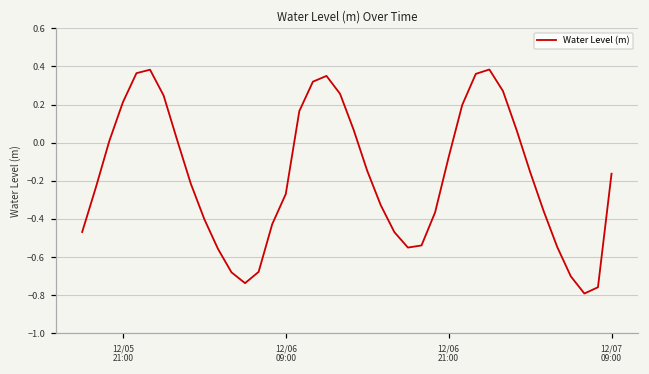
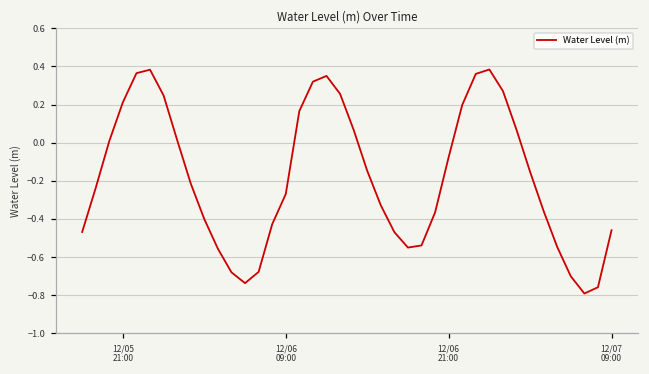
  {
    "12/05 21:00": 0.21,
    "12/06 09:00": -0.27,
    "12/06 21:00": -0.08,
-   "12/07 09:00": -0.16
+   "12/07 09:00": -0.46
  }
